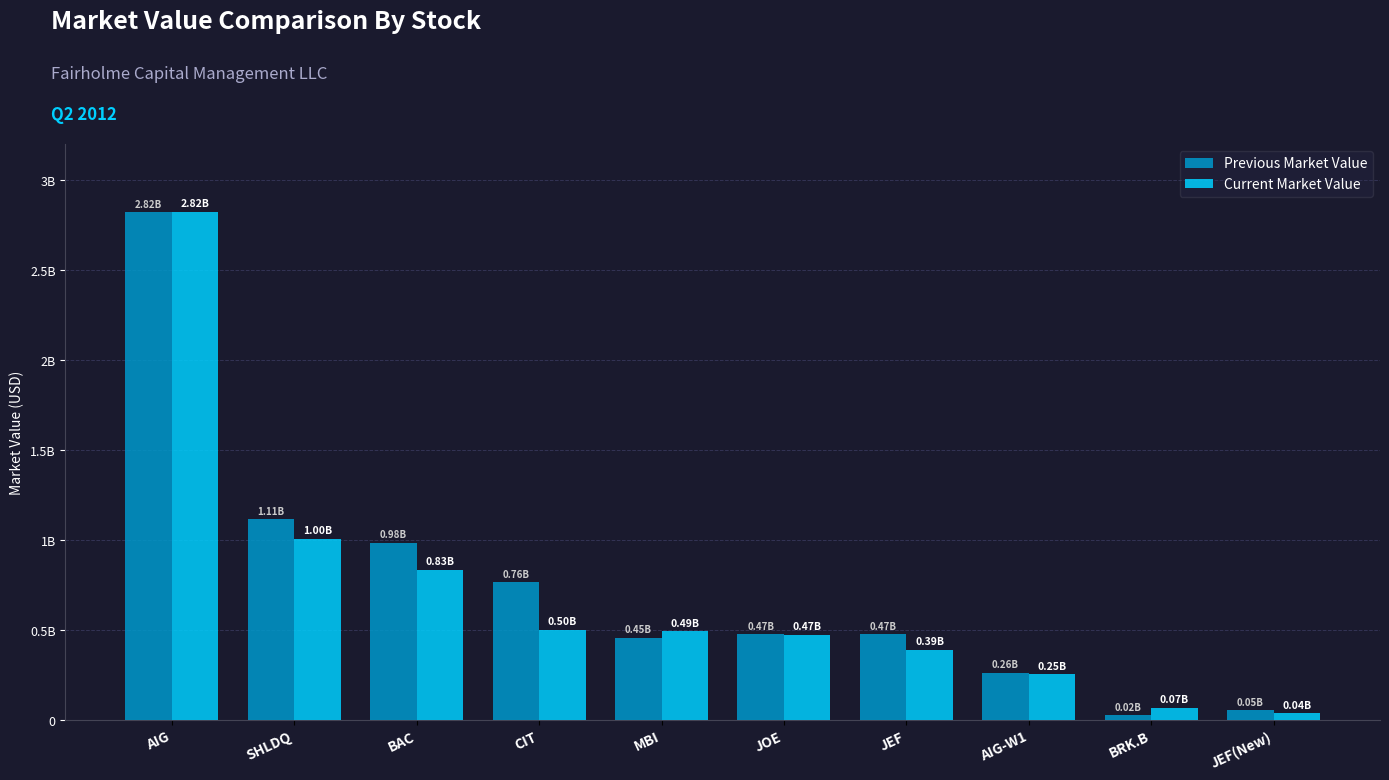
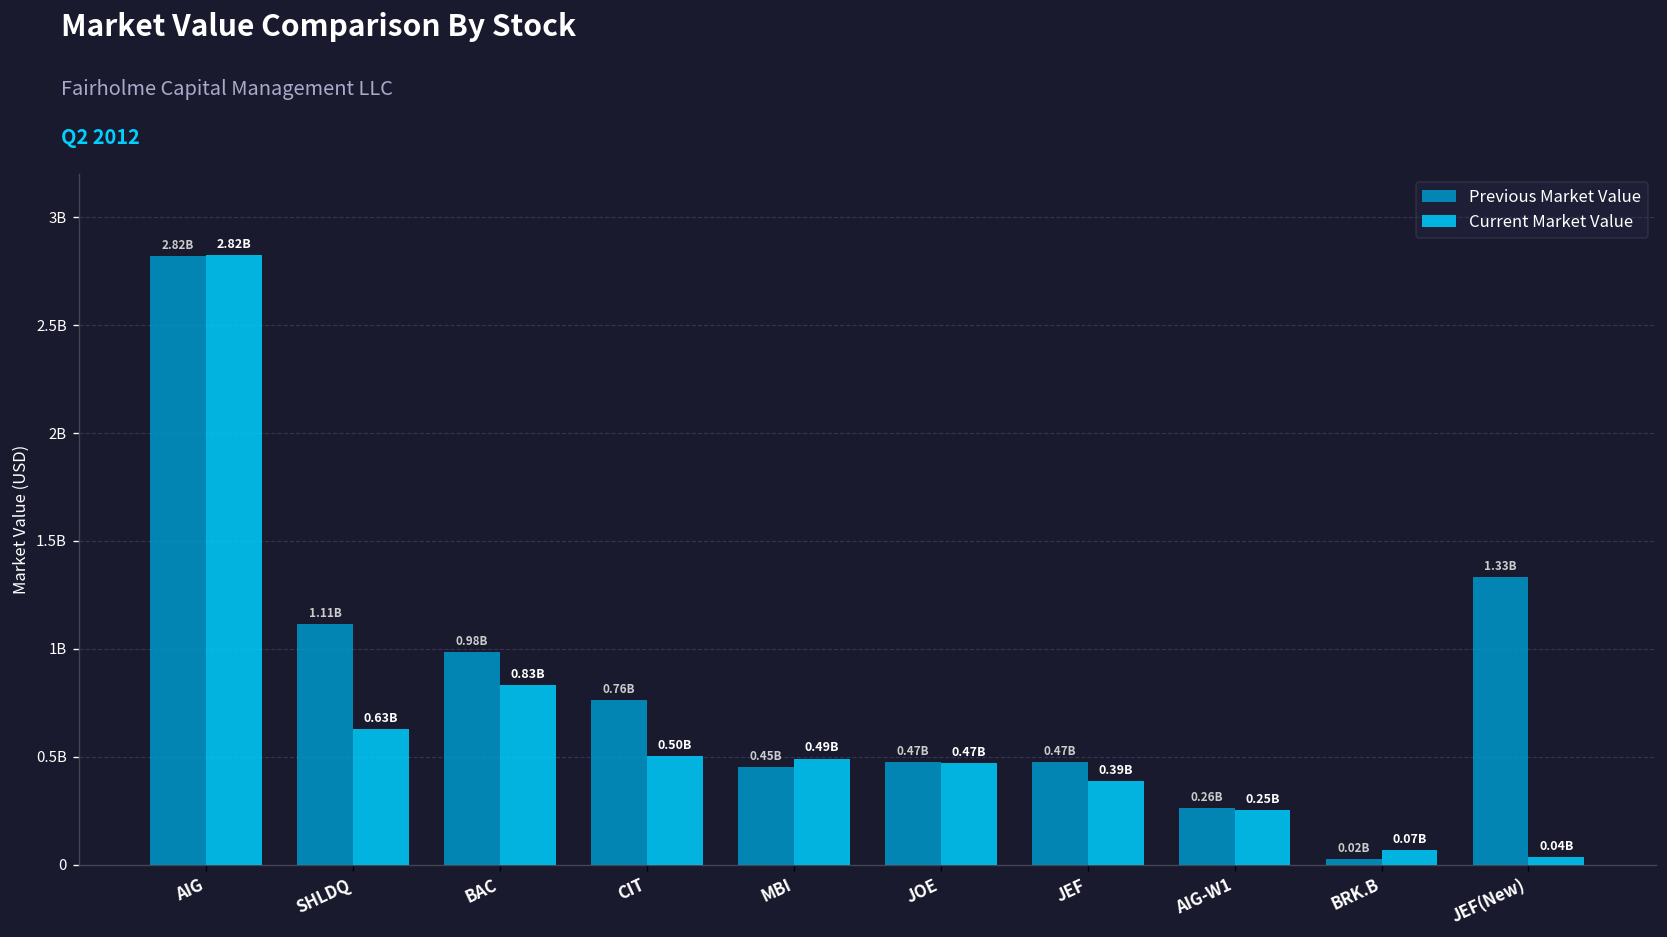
  {
    "Previous Market Value": {
      "AIG": "2.82B",
      "SHLDQ": "1.11B",
      "BAC": "0.98B",
      "CIT": "0.76B",
      "MBI": "0.45B",
      "JOE": "0.47B",
      "JEF": "0.47B",
      "AIG-W1": "0.26B",
      "BRK.B": "0.02B",
-     "JEF(New)": "0.05B"
+     "JEF(New)": "1.33B"
    },
    "Current Market Value": {
      "AIG": "2.82B",
-     "SHLDQ": "1.00B",
+     "SHLDQ": "0.63B",
      "BAC": "0.83B",
      "CIT": "0.50B",
      "MBI": "0.49B",
      "JOE": "0.47B",
      "JEF": "0.39B",
      "AIG-W1": "0.25B",
      "BRK.B": "0.07B",
      "JEF(New)": "0.04B"
    }
  }
